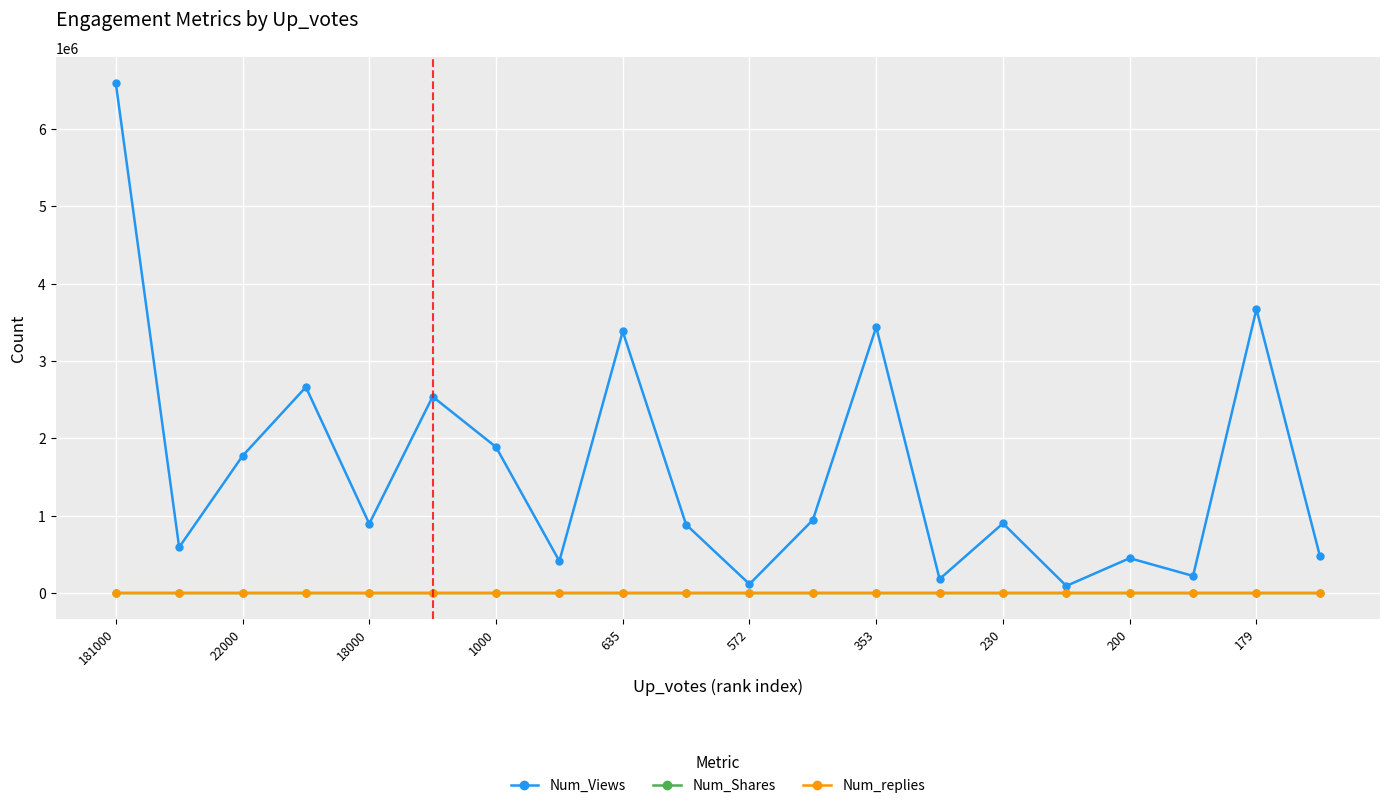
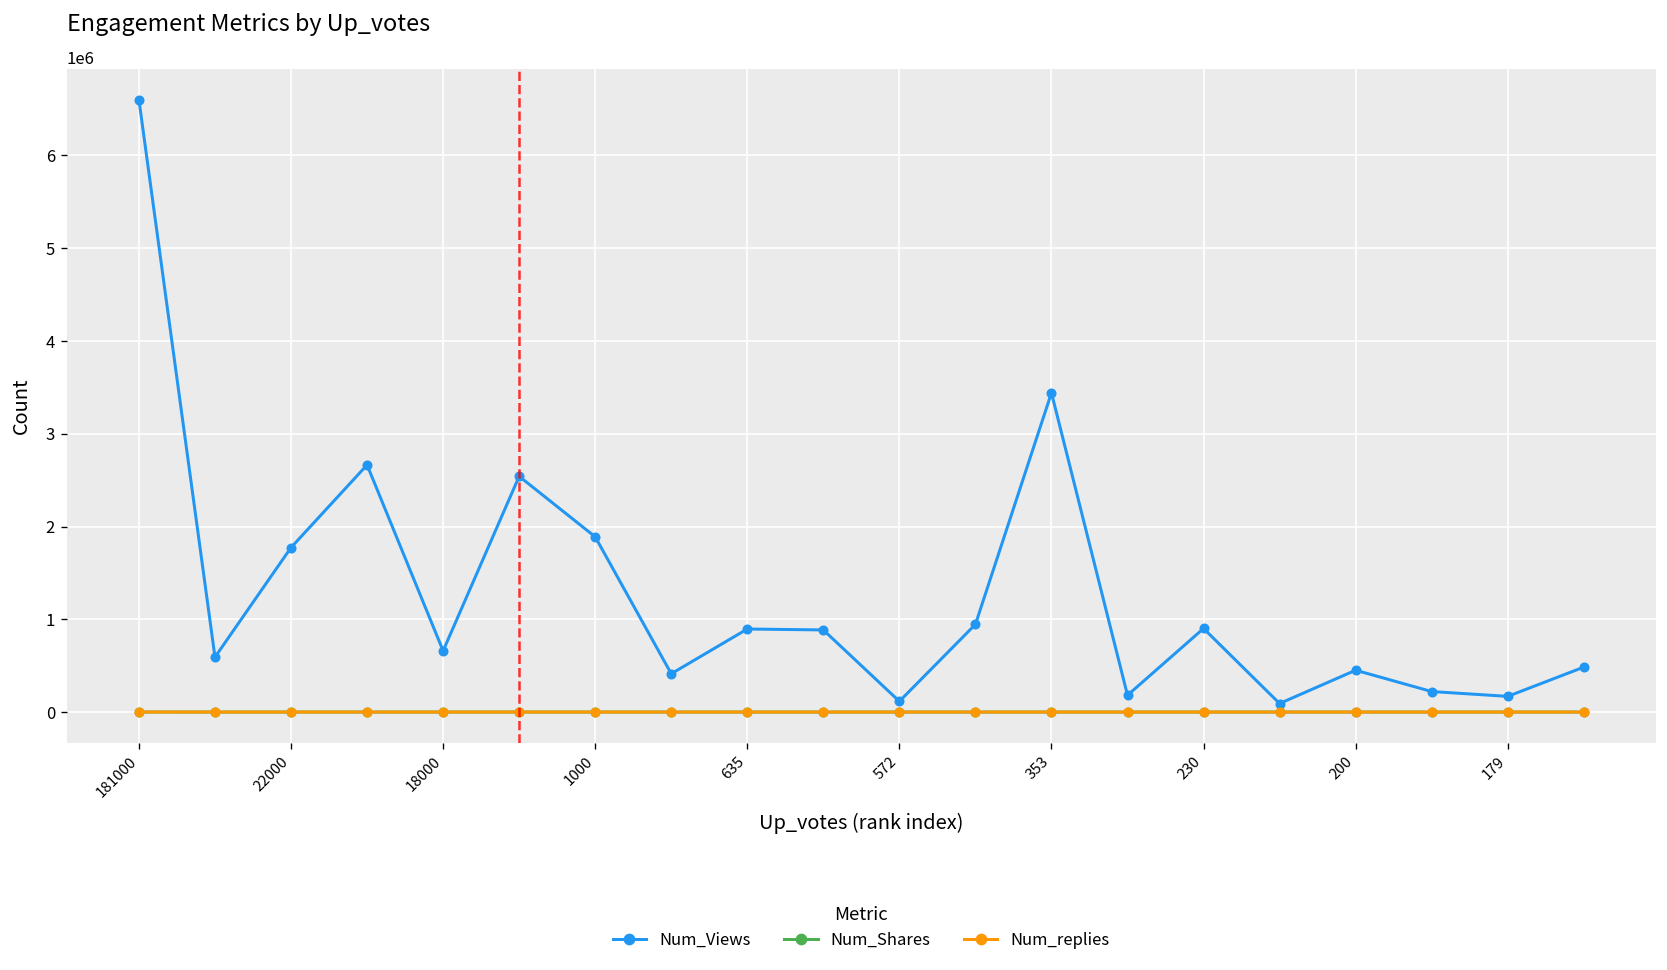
  {
    "Num_Views": {
      "181000": 6600000,
      "22000": 1800000,
-     "18000": 900000,
+     "18000": 700000,
      "1000": 1900000,
-     "635": 3400000,
+     "635": 900000,
      "572": 100000,
      "353": 3400000,
      "230": 900000,
      "200": 500000,
-     "179": 3700000
+     "179": 200000
    },
    "Num_replies": {
      "181000": 0,
      "22000": 0,
      "18000": 0,
      "1000": 0,
      "635": 0,
      "572": 0,
      "353": 0,
      "230": 0,
      "200": 0,
      "179": 0
    }
  }
